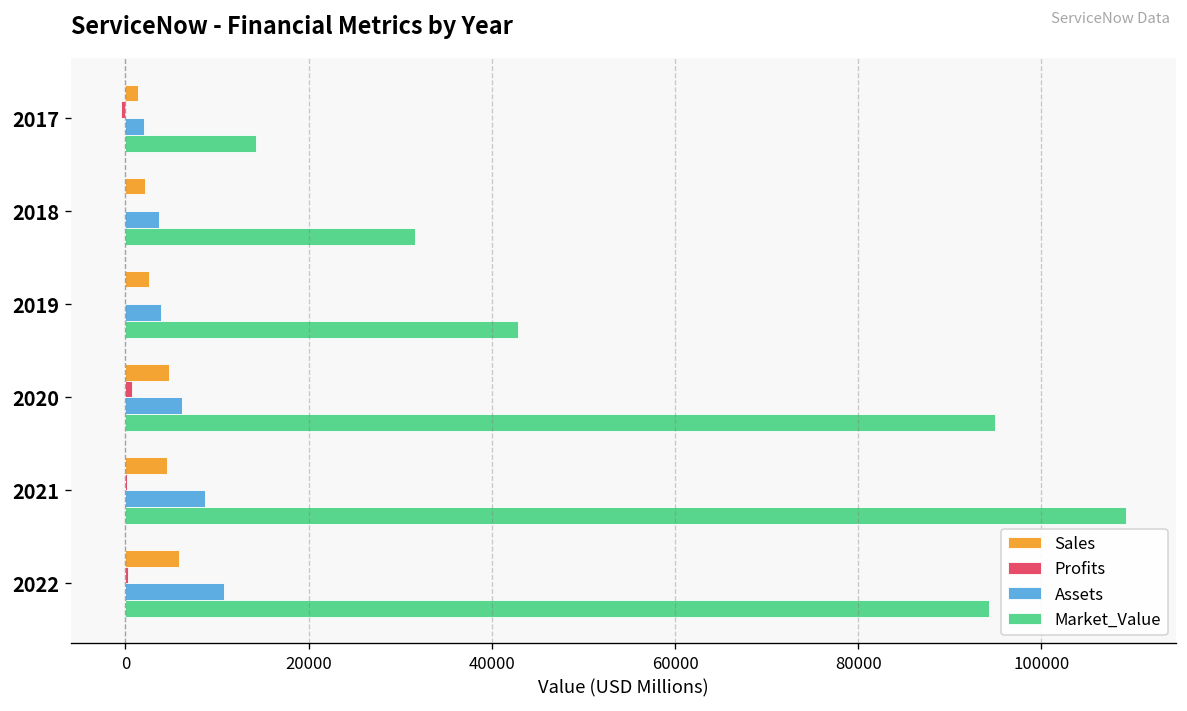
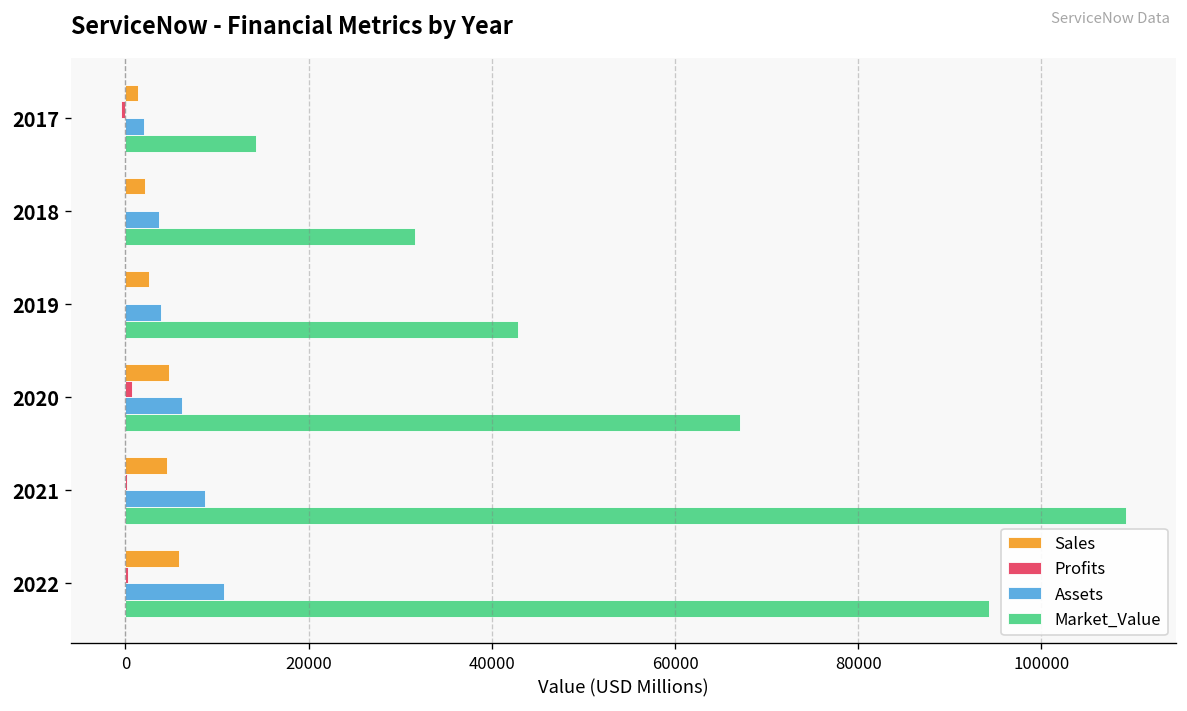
  {
    "Sales": {
      "2017": 1000,
      "2018": 2000,
      "2019": 3000,
      "2020": 5000,
      "2021": 5000,
      "2022": 6000
    },
    "Profits": {
      "2017": 0,
      "2020": 1000
    },
    "Assets": {
      "2017": 2000,
      "2018": 4000,
      "2019": 4000,
      "2020": 6000,
      "2021": 9000,
      "2022": 11000
    },
    "Market_Value": {
      "2017": 14000,
      "2018": 32000,
      "2019": 43000,
-     "2020": 95000,
+     "2020": 67000,
      "2021": 109000,
      "2022": 94000
    }
  }
